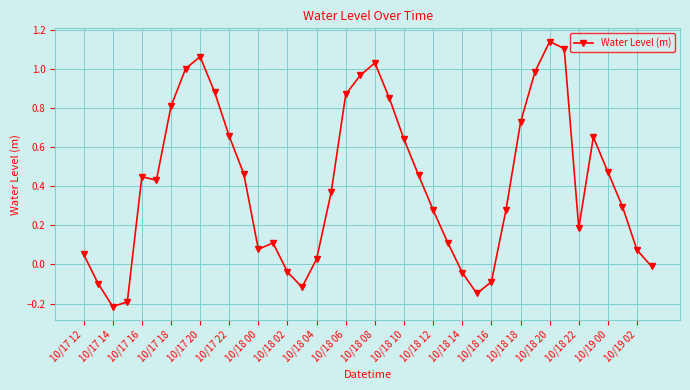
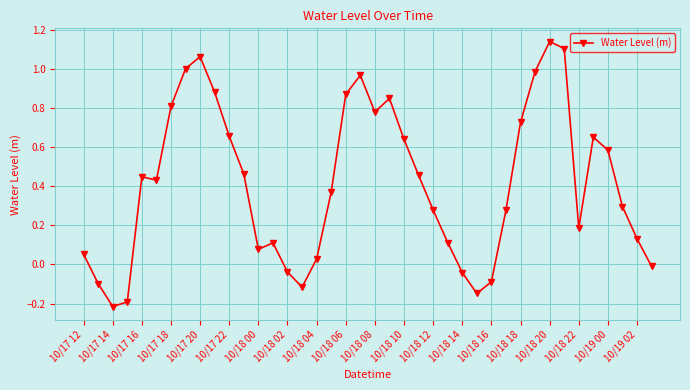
  {
    "10/17 12": 0.05,
    "10/17 14": -0.22,
    "10/17 16": 0.45,
    "10/17 18": 0.81,
    "10/17 20": 1.06,
    "10/17 22": 0.66,
    "10/18 00": 0.08,
    "10/18 02": -0.04,
    "10/18 04": 0.03,
    "10/18 06": 0.87,
-   "10/18 08": 1.03,
+   "10/18 08": 0.78,
    "10/18 10": 0.64,
    "10/18 12": 0.28,
    "10/18 14": -0.04,
    "10/18 16": -0.09,
    "10/18 18": 0.73,
    "10/18 20": 1.14,
    "10/18 22": 0.19,
-   "10/19 00": 0.47,
-   "10/19 02": 0.07
+   "10/19 00": 0.58,
+   "10/19 02": 0.13
  }
